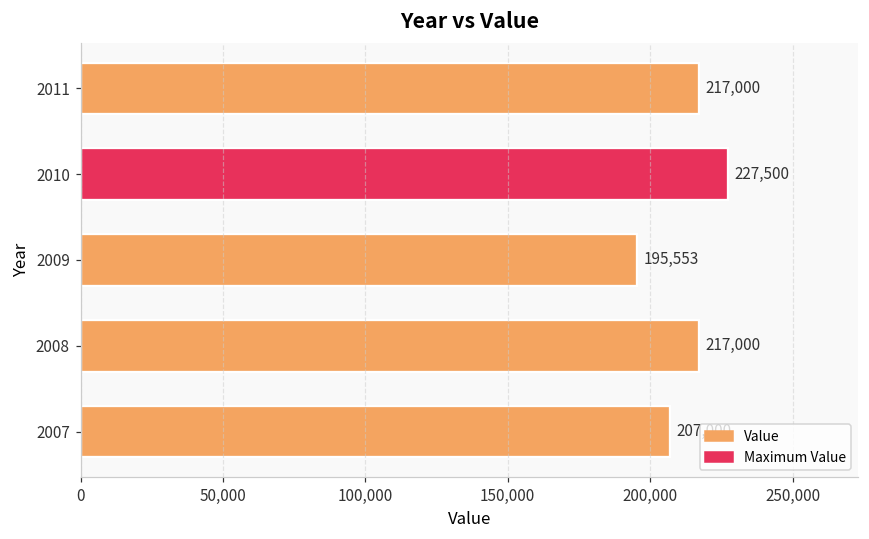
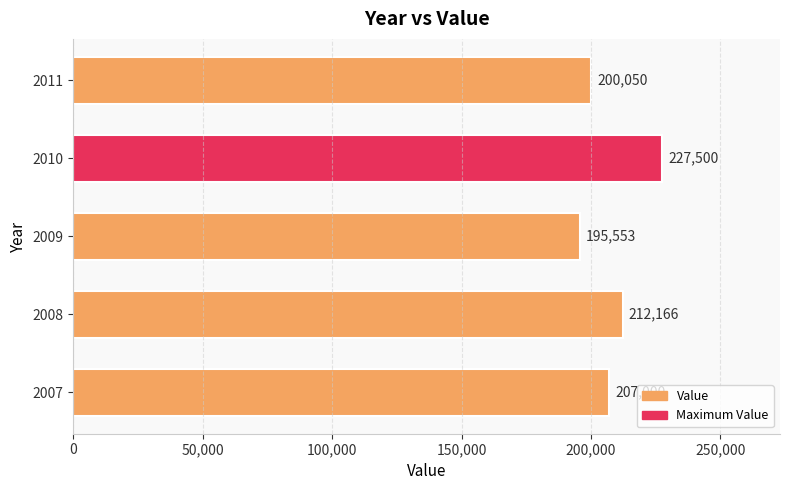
  {
-   "2011": "217,000",
+   "2011": "200,050",
    "2010": "227,500",
    "2009": "195,553",
-   "2008": "217,000"
+   "2008": "212,166"
  }
